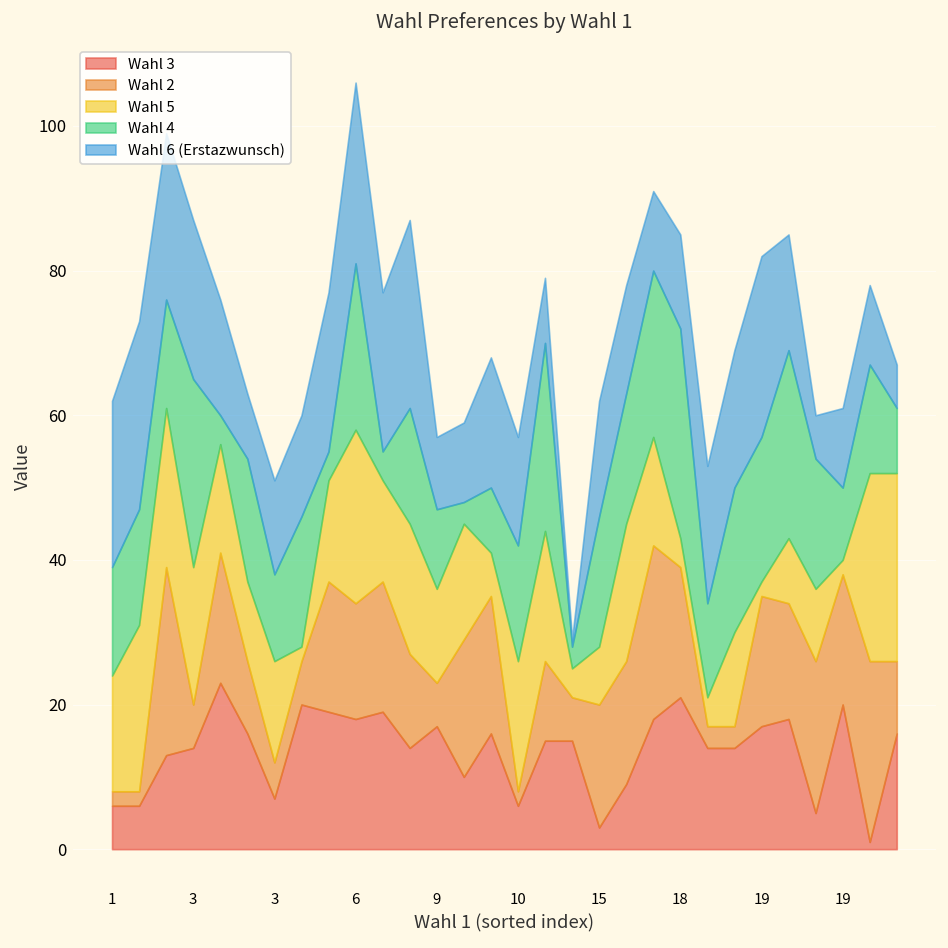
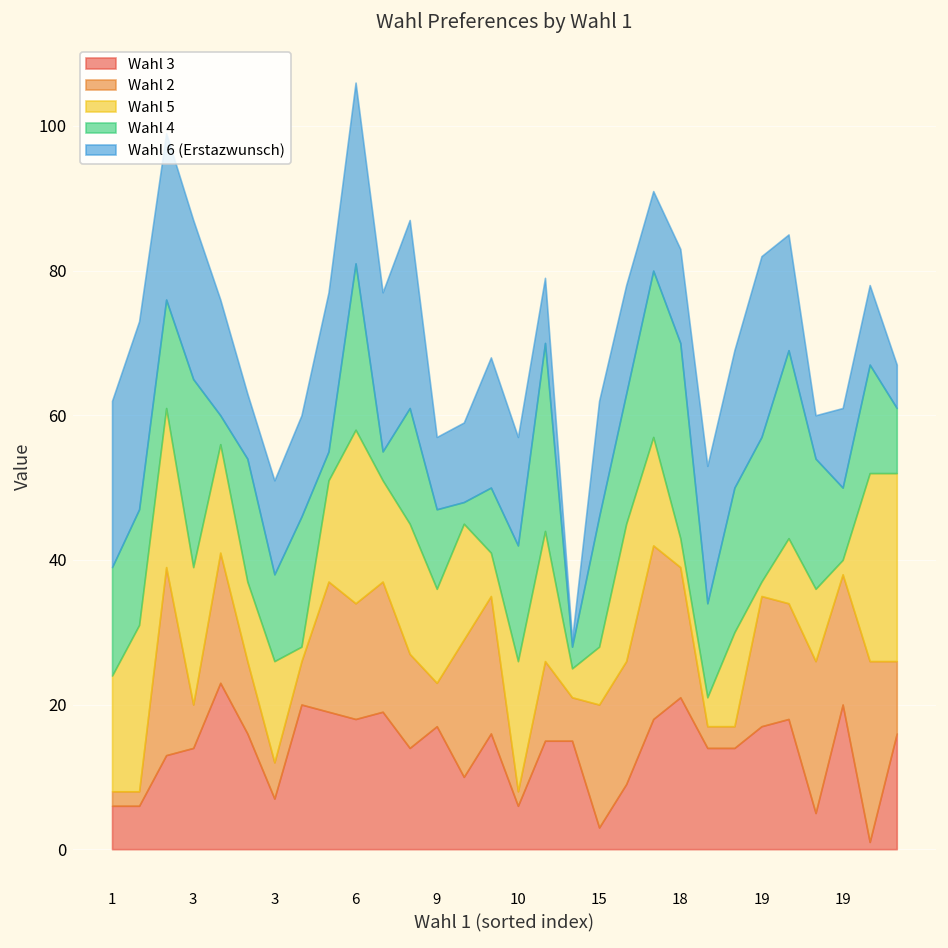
  {
    "Wahl 5": {
      "6": 24,
      "9": 13,
      "15": 8,
      "18": 4
    },
    "Wahl 4": {
      "6": 23,
      "9": 11,
      "15": 18,
-     "18": 29
+     "18": 27
    },
    "Wahl 6 (Erstazwunsch)": {
      "6": 25,
      "9": 10,
      "15": 16,
      "18": 13
    }
  }
